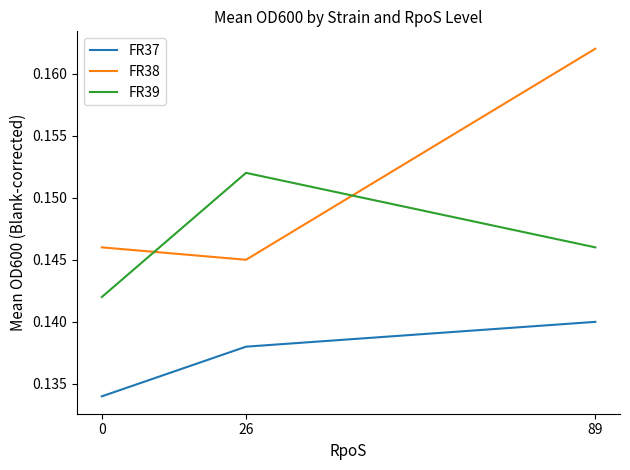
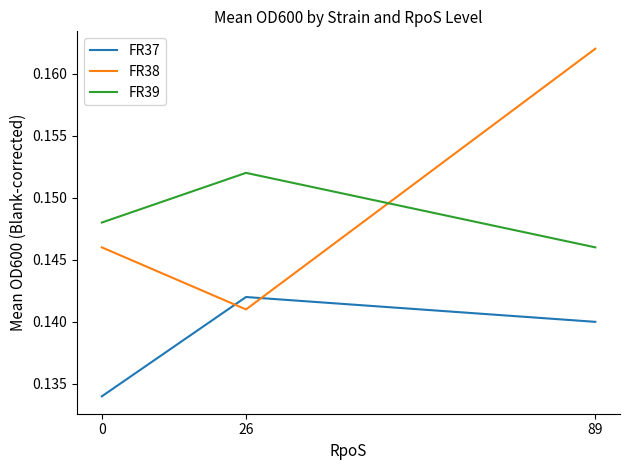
  {
    "FR37": {
      "0": 0.134,
-     "26": 0.138,
+     "26": 0.142,
      "89": 0.140
    },
    "FR38": {
      "0": 0.146,
-     "26": 0.145,
+     "26": 0.141,
      "89": 0.162
    },
    "FR39": {
-     "0": 0.142,
+     "0": 0.148,
      "26": 0.152,
      "89": 0.146
    }
  }
